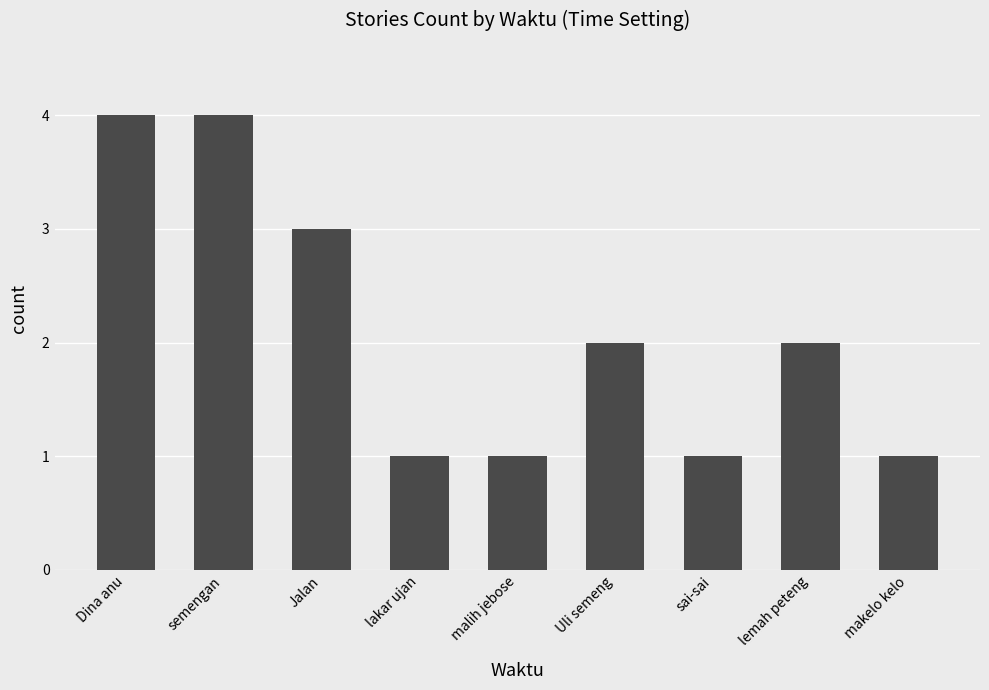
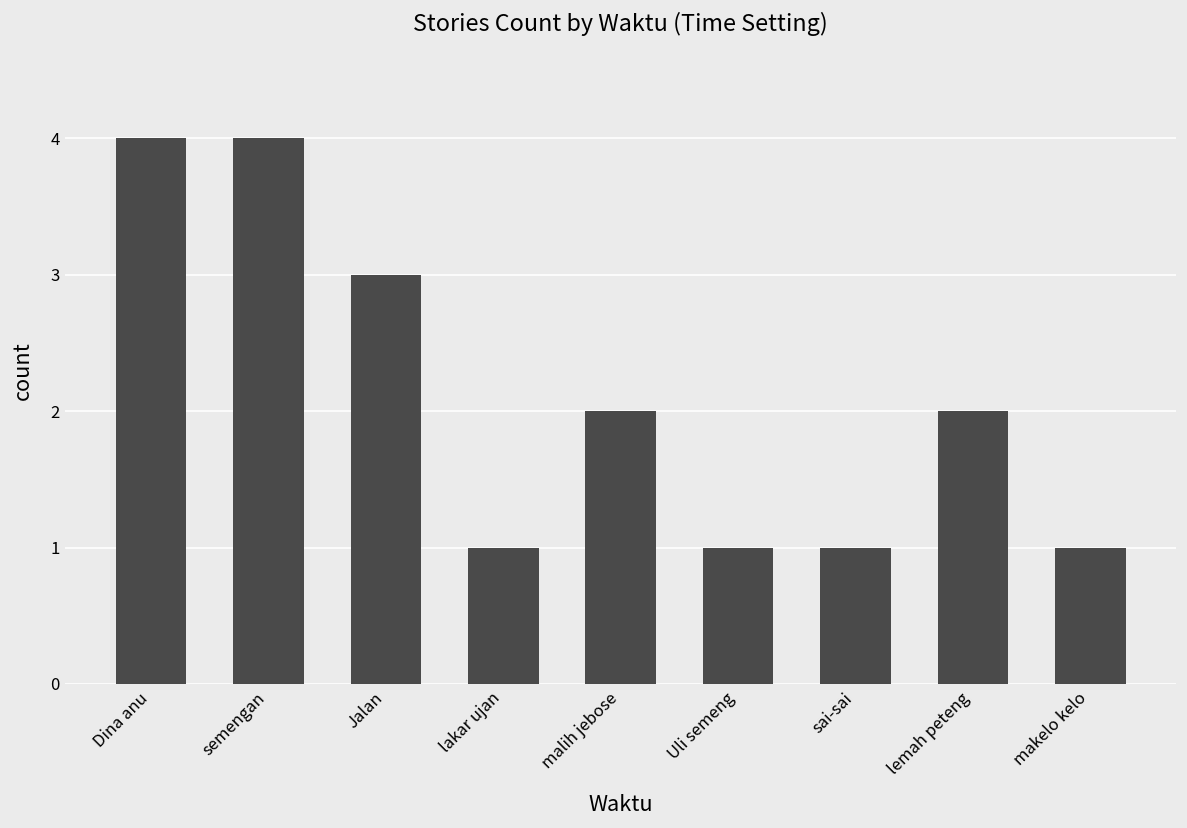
  {
    "Dina anu": 4,
    "semengan": 4,
    "Jalan": 3,
    "lakar ujan": 1,
-   "malih jebose": 1,
-   "Uli semeng": 2,
+   "malih jebose": 2,
+   "Uli semeng": 1,
    "sai-sai": 1,
    "lemah peteng": 2,
    "makelo kelo": 1
  }
